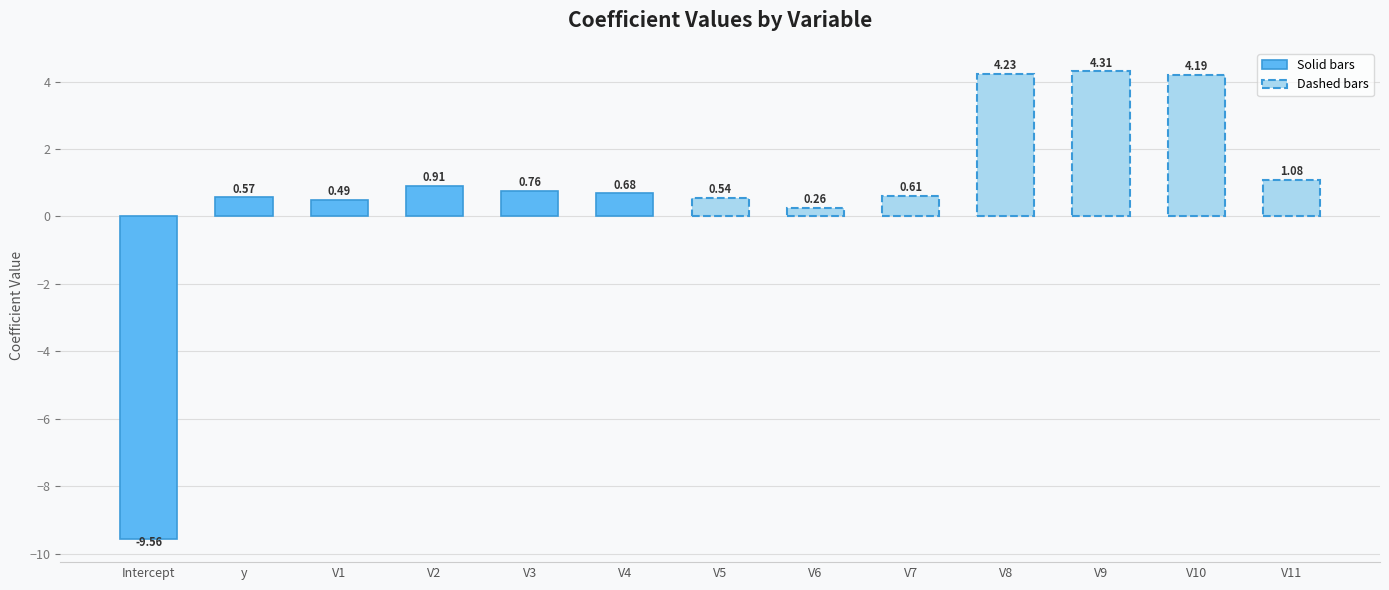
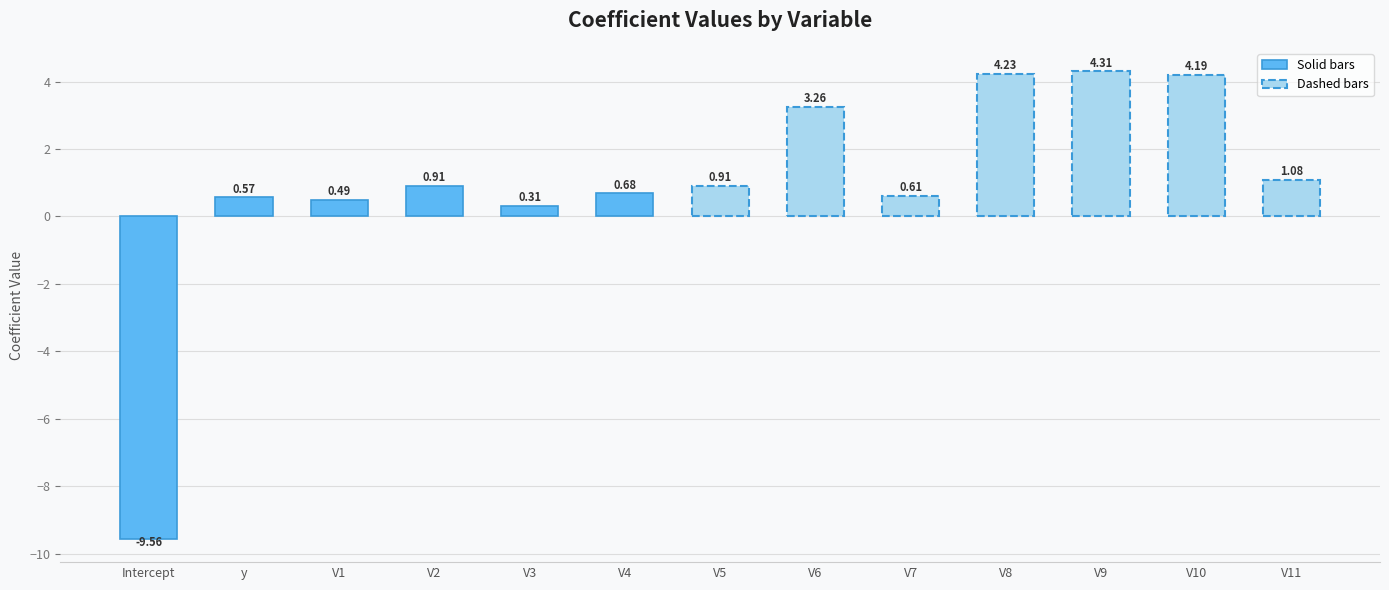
  {
    "Intercept": -9.56,
    "y": 0.57,
    "V1": 0.49,
    "V2": 0.91,
-   "V3": 0.76,
+   "V3": 0.31,
    "V4": 0.68,
-   "V5": 0.54,
-   "V6": 0.26,
+   "V5": 0.91,
+   "V6": 3.26,
    "V7": 0.61,
    "V8": 4.23,
    "V9": 4.31,
    "V10": 4.19,
    "V11": 1.08
  }
